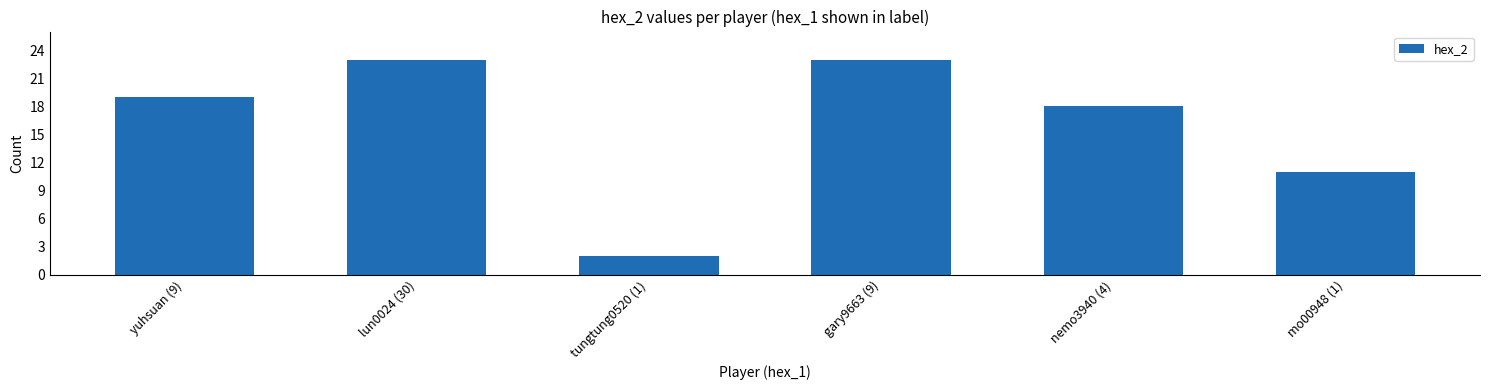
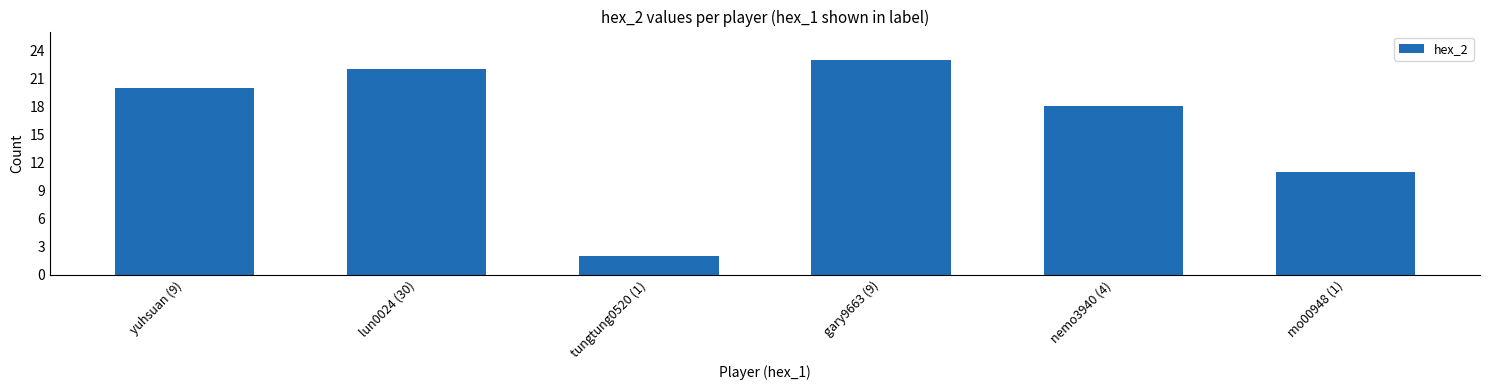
  {
-   "yuhsuan (9)": 19,
-   "lun0024 (30)": 23,
+   "yuhsuan (9)": 20,
+   "lun0024 (30)": 22,
    "tungtung0520 (1)": 2,
    "gary9663 (9)": 23,
    "nemo3940 (4)": 18,
    "mo00948 (1)": 11
  }
